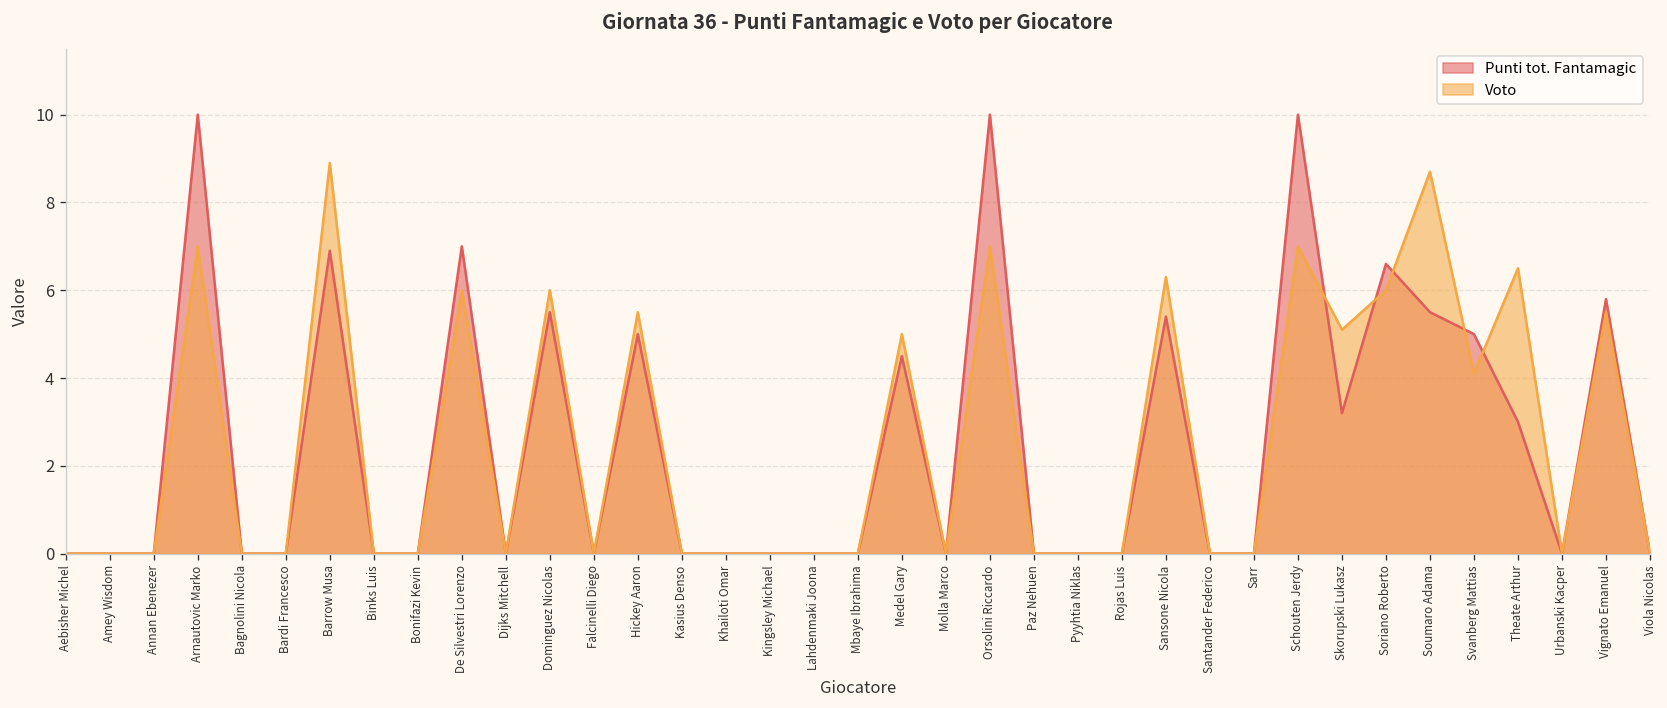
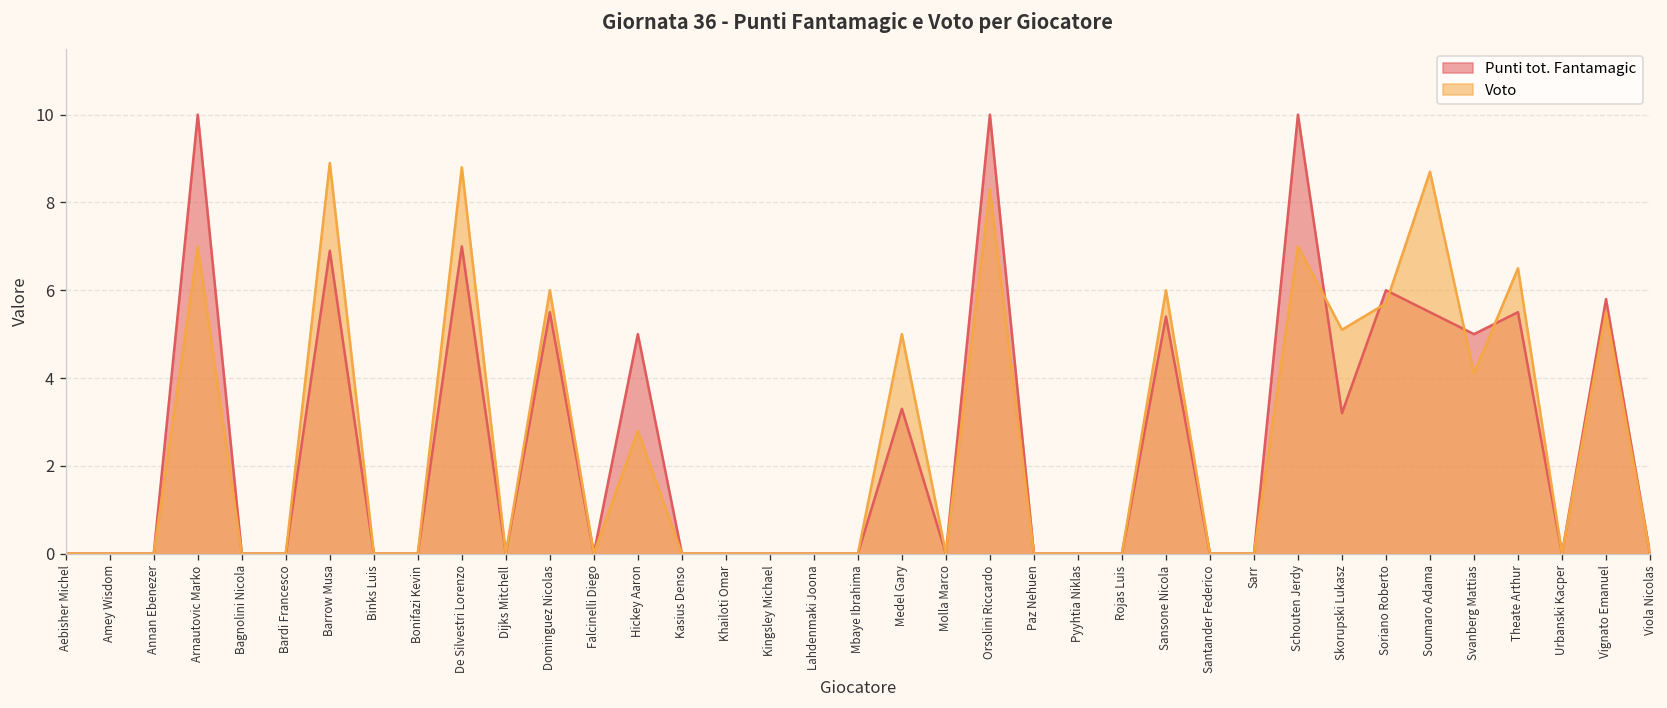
  {
    "Punti tot. Fantamagic": {
      "Arnautovic Marko": 10.0,
      "Barrow Musa": 6.9,
      "De Silvestri Lorenzo": 7.0,
      "Dominguez Nicolas": 5.5,
      "Hickey Aaron": 5.0,
-     "Medel Gary": 4.5,
+     "Medel Gary": 3.3,
      "Orsolini Riccardo": 10.0,
      "Sansone Nicola": 5.4,
      "Schouten Jerdy": 10.0,
      "Skorupski Lukasz": 3.2,
-     "Soriano Roberto": 6.6,
+     "Soriano Roberto": 6.0,
      "Soumaro Adama": 5.5,
      "Svanberg Mattias": 5.0,
-     "Theate Arthur": 3.0,
+     "Theate Arthur": 5.5,
      "Vignato Emanuel": 5.8
    },
    "Voto": {
      "Arnautovic Marko": 7.0,
      "Barrow Musa": 8.9,
-     "De Silvestri Lorenzo": 6.0,
+     "De Silvestri Lorenzo": 8.8,
      "Dominguez Nicolas": 6.0,
-     "Hickey Aaron": 5.5,
+     "Hickey Aaron": 2.8,
      "Medel Gary": 5.0,
-     "Orsolini Riccardo": 7.0,
-     "Sansone Nicola": 6.3,
+     "Orsolini Riccardo": 8.3,
+     "Sansone Nicola": 6.0,
      "Schouten Jerdy": 7.0,
      "Skorupski Lukasz": 5.1,
-     "Soriano Roberto": 6.0,
+     "Soriano Roberto": 5.7,
      "Soumaro Adama": 8.7,
      "Svanberg Mattias": 4.1,
      "Theate Arthur": 6.5,
      "Vignato Emanuel": 5.5
    }
  }
